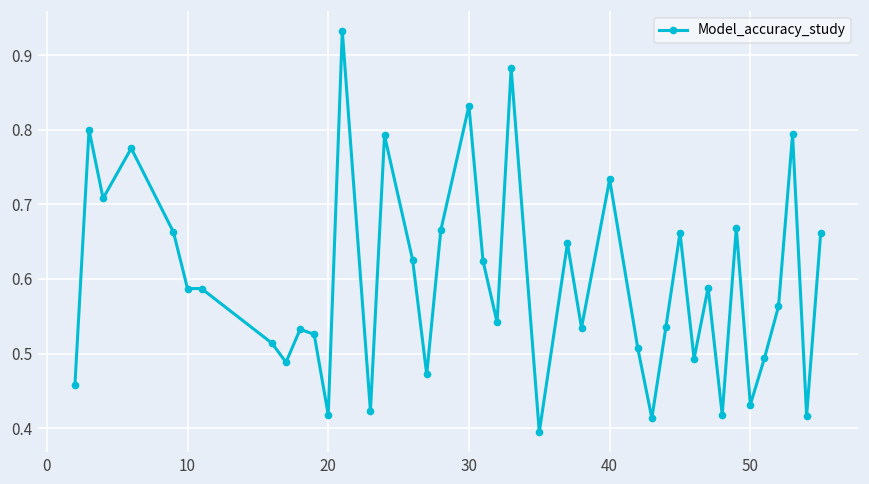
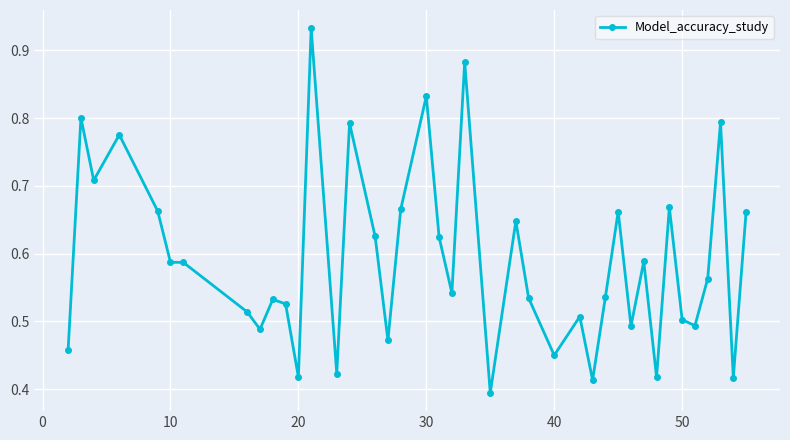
  {
    "10": 0.59,
    "20": 0.42,
    "30": 0.83,
-   "40": 0.73,
-   "50": 0.43
+   "40": 0.45,
+   "50": 0.50
  }
